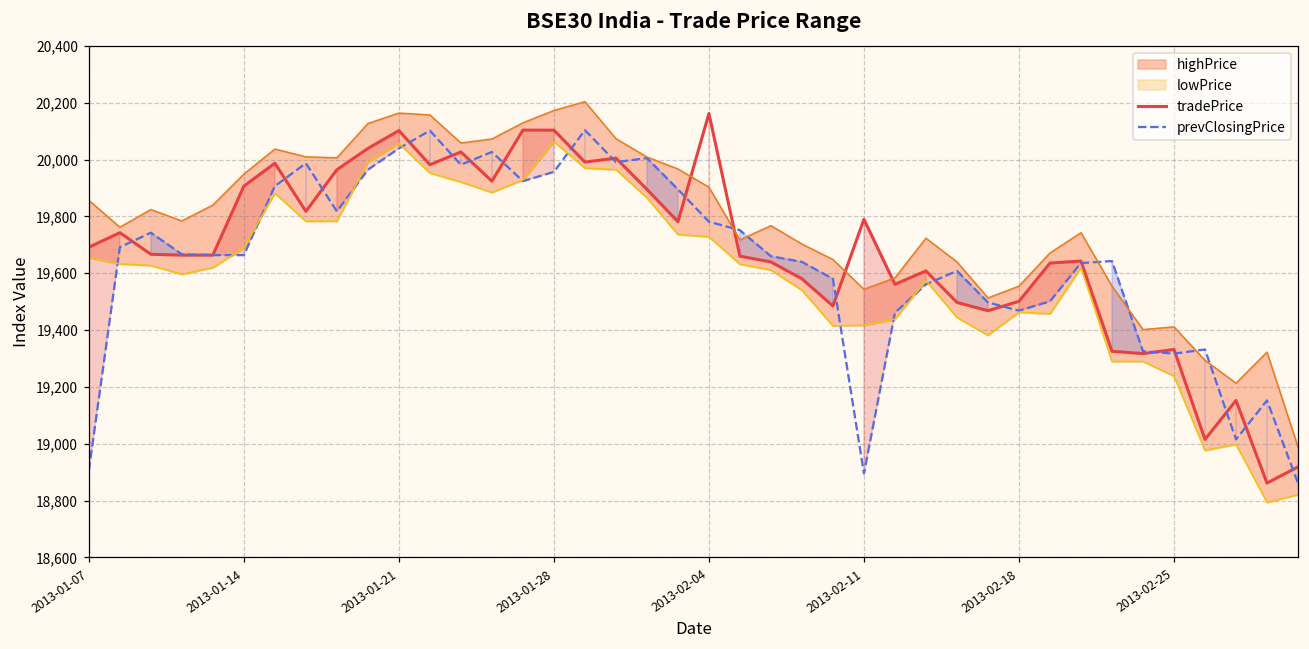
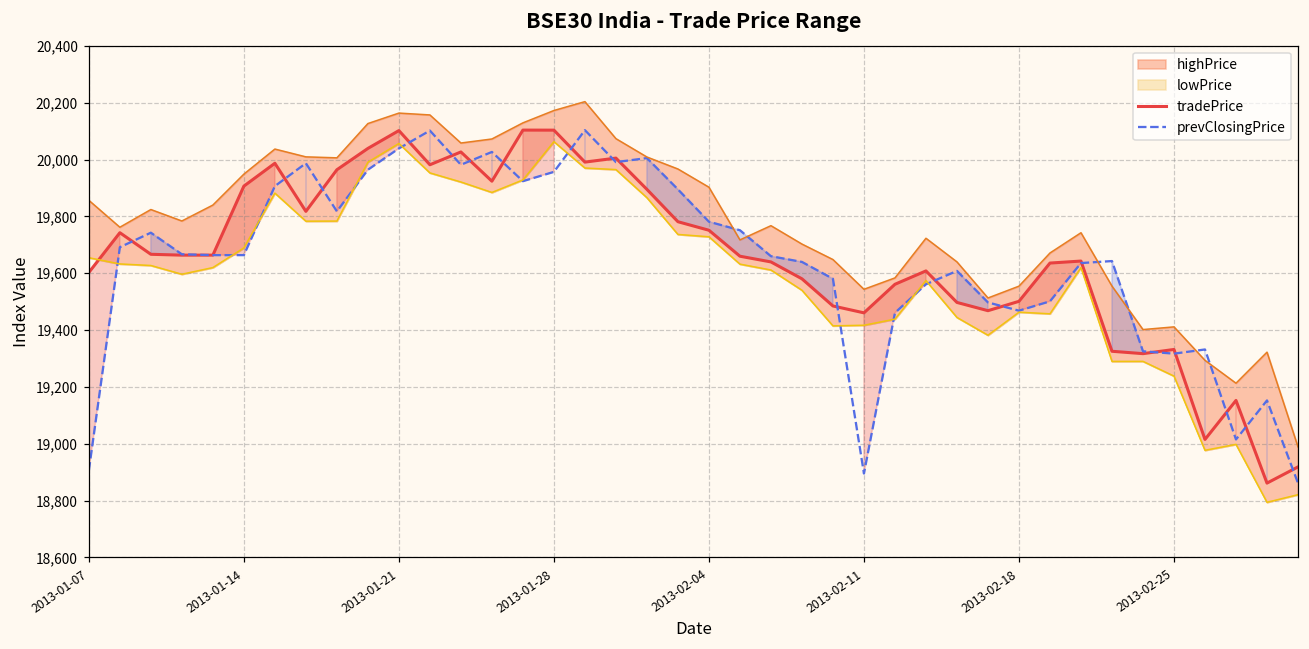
  {
    "tradePrice": {
-     "2013-01-07": "19,690",
+     "2013-01-07": "19,600",
      "2013-01-14": "19,910",
      "2013-01-21": "20,100",
      "2013-01-28": "20,100",
-     "2013-02-04": "20,160",
-     "2013-02-11": "19,790",
+     "2013-02-04": "19,750",
+     "2013-02-11": "19,460",
      "2013-02-18": "19,500",
      "2013-02-25": "19,330"
    },
    "prevClosingPrice": {
      "2013-01-07": "18,910",
      "2013-01-14": "19,660",
      "2013-01-21": "20,040",
      "2013-01-28": "19,960",
      "2013-02-04": "19,780",
      "2013-02-11": "18,900",
      "2013-02-25": "19,320"
    }
  }
